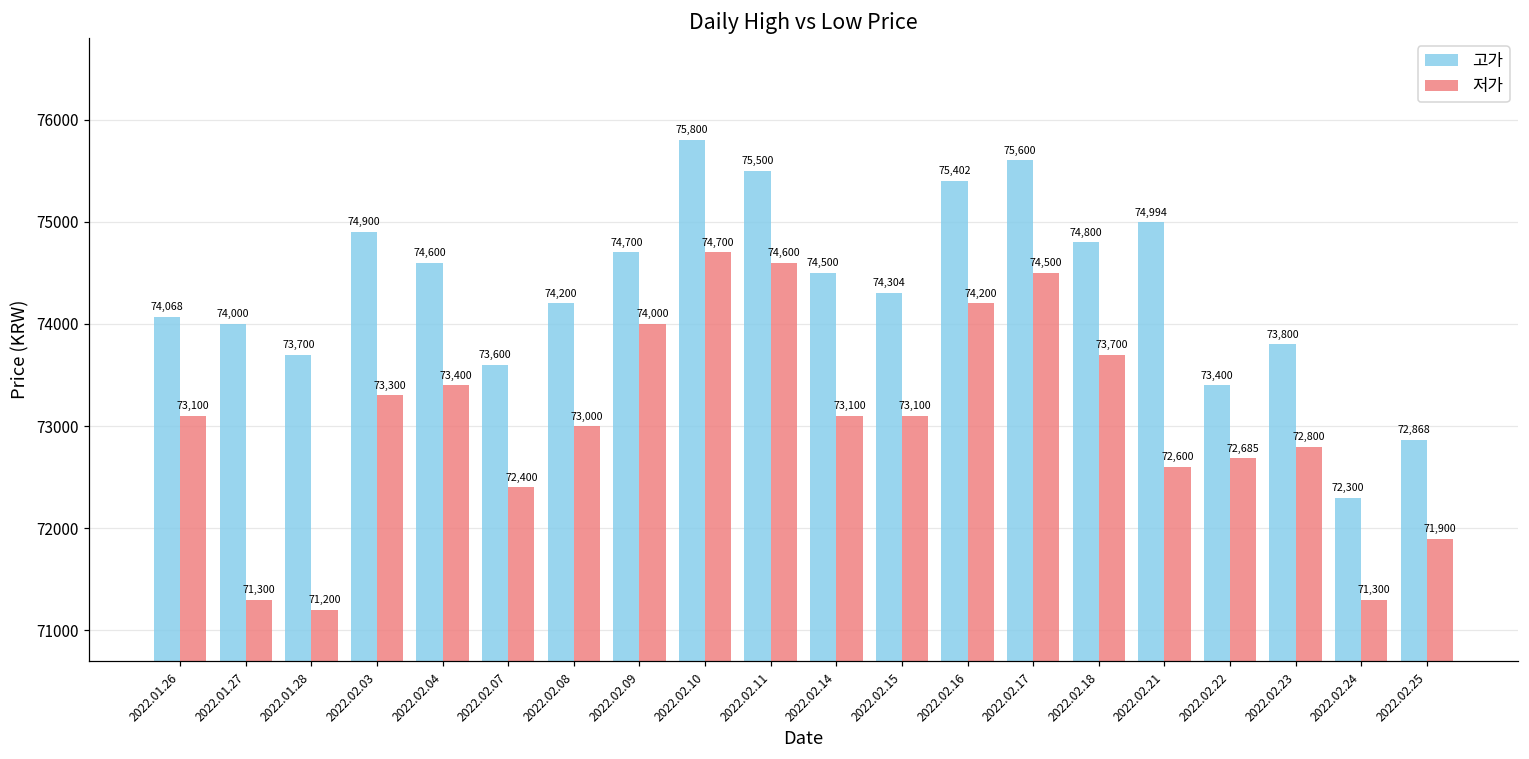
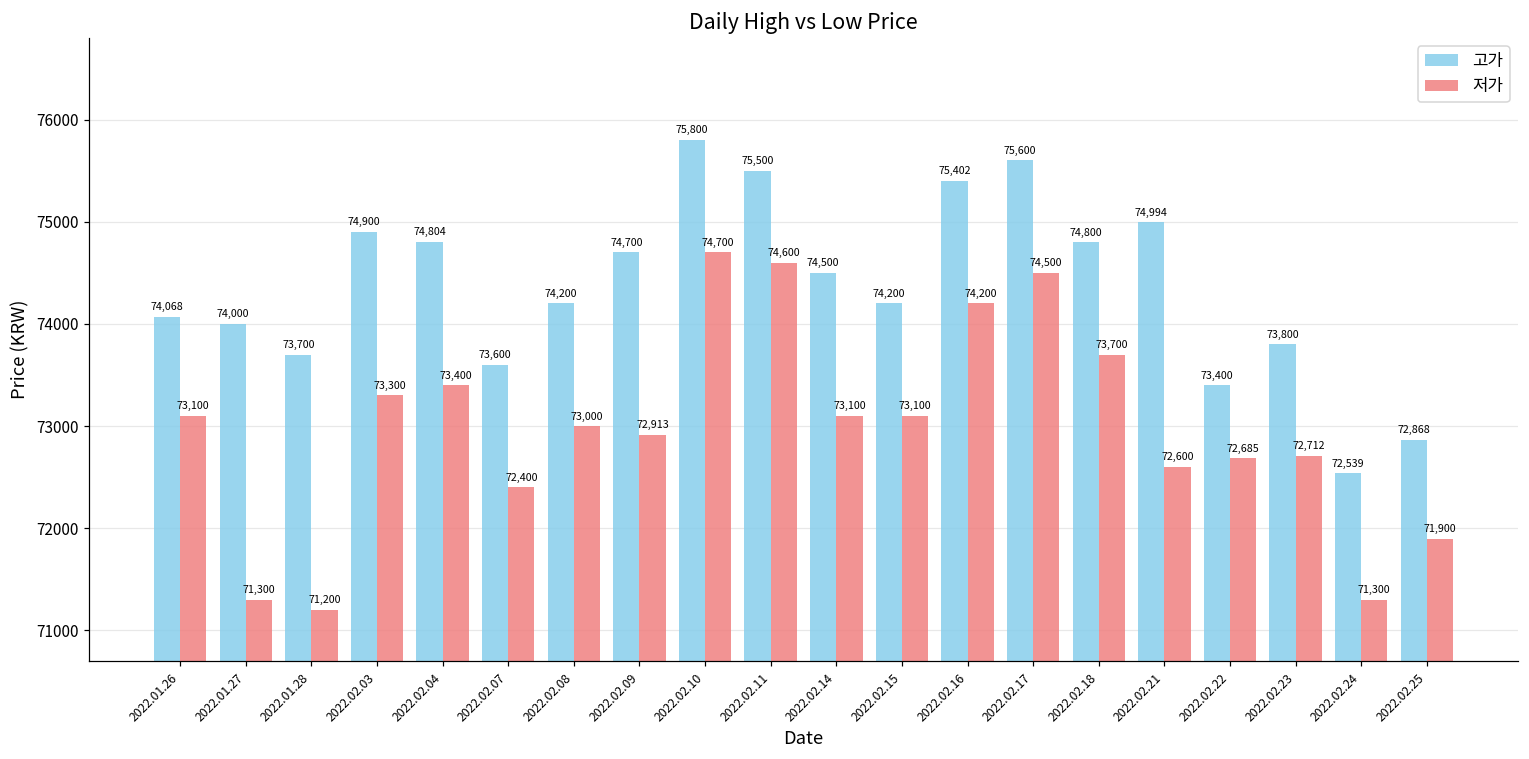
  {
    "고가": {
      "2022.01.26": "74,068",
      "2022.01.27": "74,000",
      "2022.01.28": "73,700",
      "2022.02.03": "74,900",
-     "2022.02.04": "74,600",
+     "2022.02.04": "74,804",
      "2022.02.07": "73,600",
      "2022.02.08": "74,200",
      "2022.02.09": "74,700",
      "2022.02.10": "75,800",
      "2022.02.11": "75,500",
      "2022.02.14": "74,500",
-     "2022.02.15": "74,304",
+     "2022.02.15": "74,200",
      "2022.02.16": "75,402",
      "2022.02.17": "75,600",
      "2022.02.18": "74,800",
      "2022.02.21": "74,994",
      "2022.02.22": "73,400",
      "2022.02.23": "73,800",
-     "2022.02.24": "72,300",
+     "2022.02.24": "72,539",
      "2022.02.25": "72,868"
    },
    "저가": {
      "2022.01.26": "73,100",
      "2022.01.27": "71,300",
      "2022.01.28": "71,200",
      "2022.02.03": "73,300",
      "2022.02.04": "73,400",
      "2022.02.07": "72,400",
      "2022.02.08": "73,000",
-     "2022.02.09": "74,000",
+     "2022.02.09": "72,913",
      "2022.02.10": "74,700",
      "2022.02.11": "74,600",
      "2022.02.14": "73,100",
      "2022.02.15": "73,100",
      "2022.02.16": "74,200",
      "2022.02.17": "74,500",
      "2022.02.18": "73,700",
      "2022.02.21": "72,600",
      "2022.02.22": "72,685",
-     "2022.02.23": "72,800",
+     "2022.02.23": "72,712",
      "2022.02.24": "71,300",
      "2022.02.25": "71,900"
    }
  }
